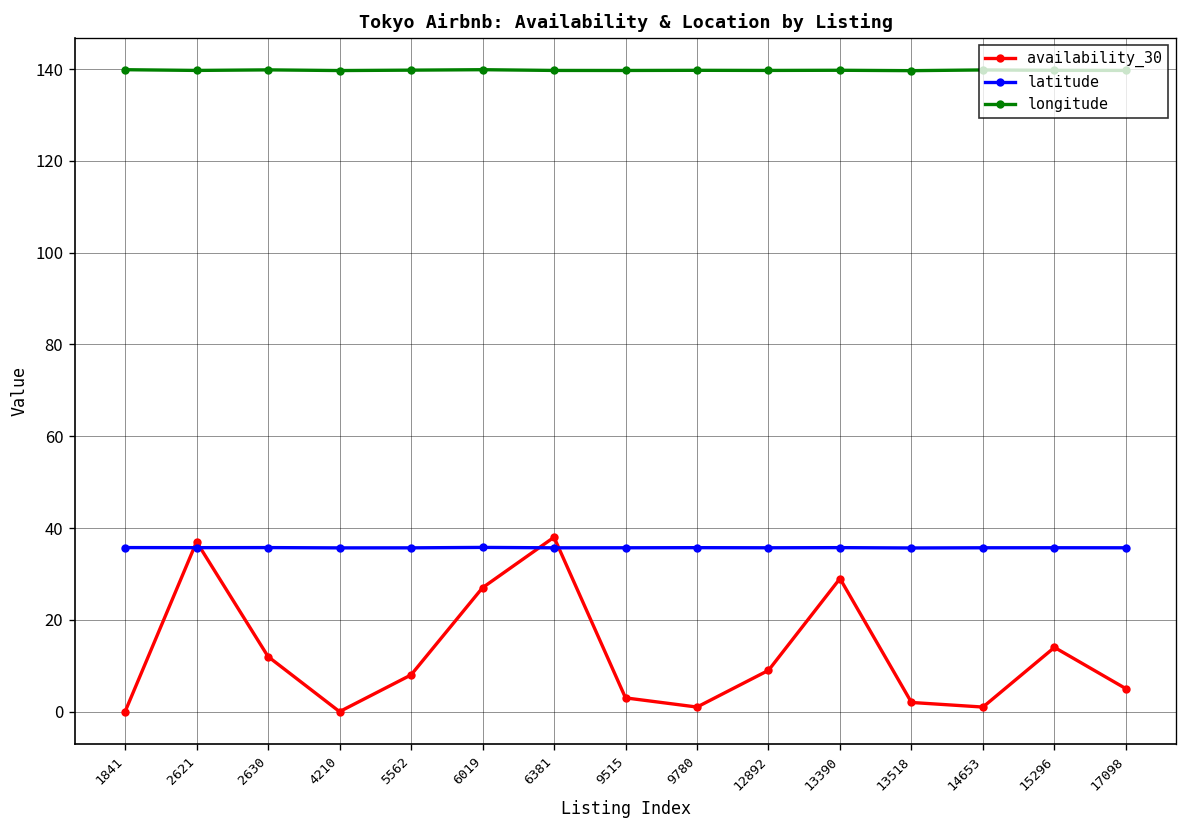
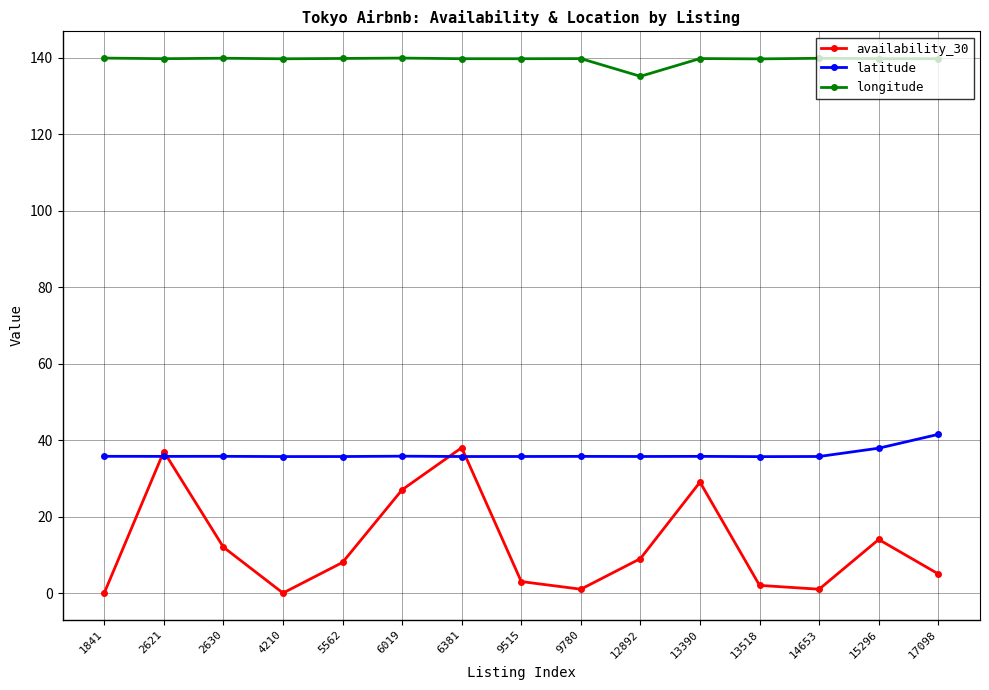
  {
    "availability_30": {
      "1841": 0,
      "2621": 37,
      "2630": 12,
      "4210": 0,
      "5562": 8,
      "6019": 27,
      "6381": 38,
      "9515": 3,
      "9780": 1,
      "12892": 9,
      "13390": 29,
      "13518": 2,
      "14653": 1,
      "15296": 14,
      "17098": 5
    },
    "latitude": {
      "1841": 36,
      "2621": 36,
      "2630": 36,
      "4210": 36,
      "5562": 36,
      "6019": 36,
      "6381": 36,
      "9515": 36,
      "9780": 36,
      "12892": 36,
      "13390": 36,
      "13518": 36,
      "14653": 36,
-     "15296": 36,
-     "17098": 36
+     "15296": 38,
+     "17098": 41
    },
    "longitude": {
      "1841": 140,
      "2621": 140,
      "2630": 140,
      "4210": 140,
      "5562": 140,
      "6019": 140,
      "6381": 140,
      "9515": 140,
      "9780": 140,
-     "12892": 140,
+     "12892": 135,
      "13390": 140,
      "13518": 140
    }
  }
